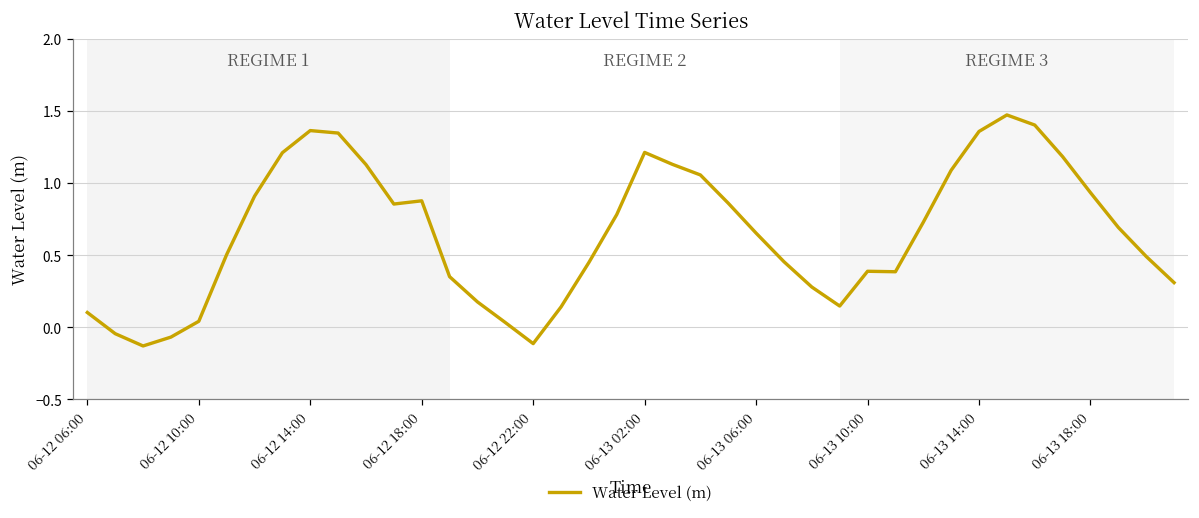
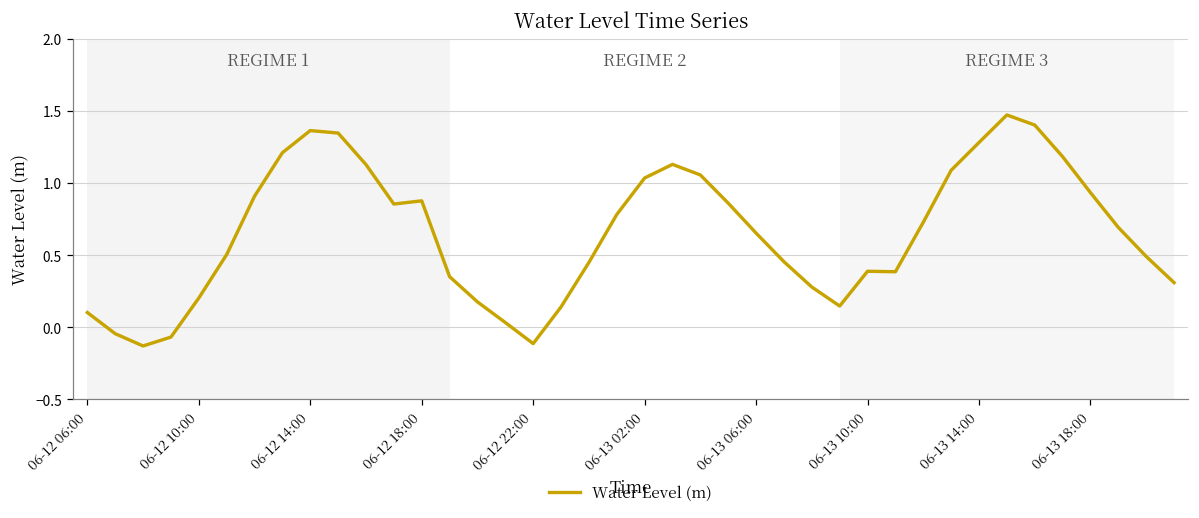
  {
    "06-12 06:00": 0.10,
-   "06-12 10:00": 0.04,
+   "06-12 10:00": 0.20,
    "06-12 14:00": 1.37,
    "06-12 18:00": 0.88,
    "06-12 22:00": -0.11,
-   "06-13 02:00": 1.21,
+   "06-13 02:00": 1.04,
    "06-13 06:00": 0.65,
    "06-13 10:00": 0.39,
-   "06-13 14:00": 1.36,
+   "06-13 14:00": 1.28,
    "06-13 18:00": 0.93
  }
